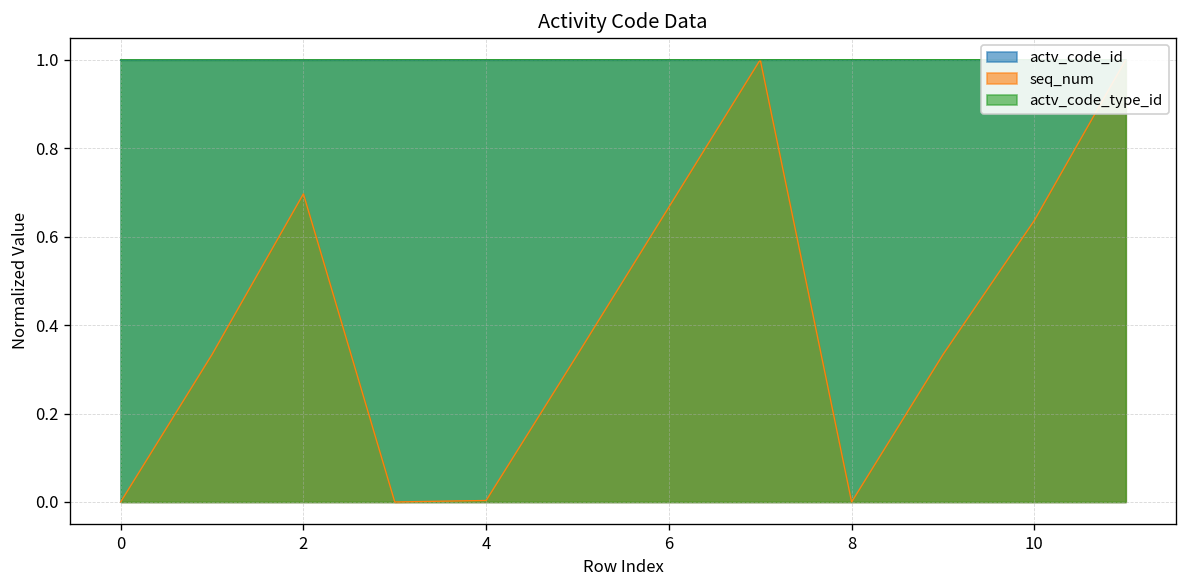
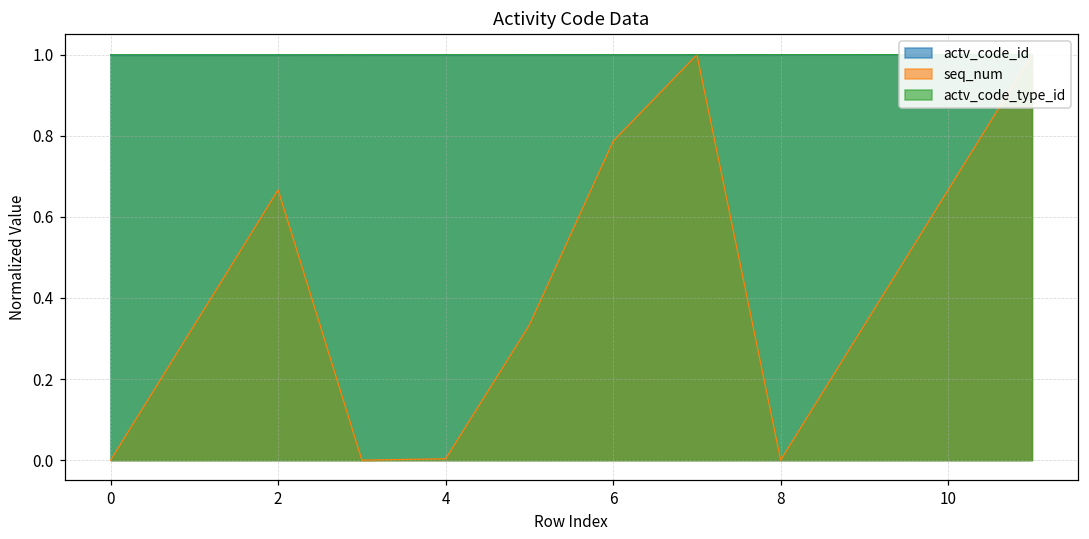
  {
    "actv_code_type_id": {
      "0": 1.00,
      "2": 1.00,
      "4": 1.00,
      "6": 1.00,
      "8": 1.00
    },
    "seq_num": {
      "0": 0.00,
-     "2": 0.70,
+     "2": 0.67,
      "4": 0.00,
-     "6": 0.67,
+     "6": 0.79,
      "8": 0.00,
-     "10": 0.64
+     "10": 0.67
    }
  }
